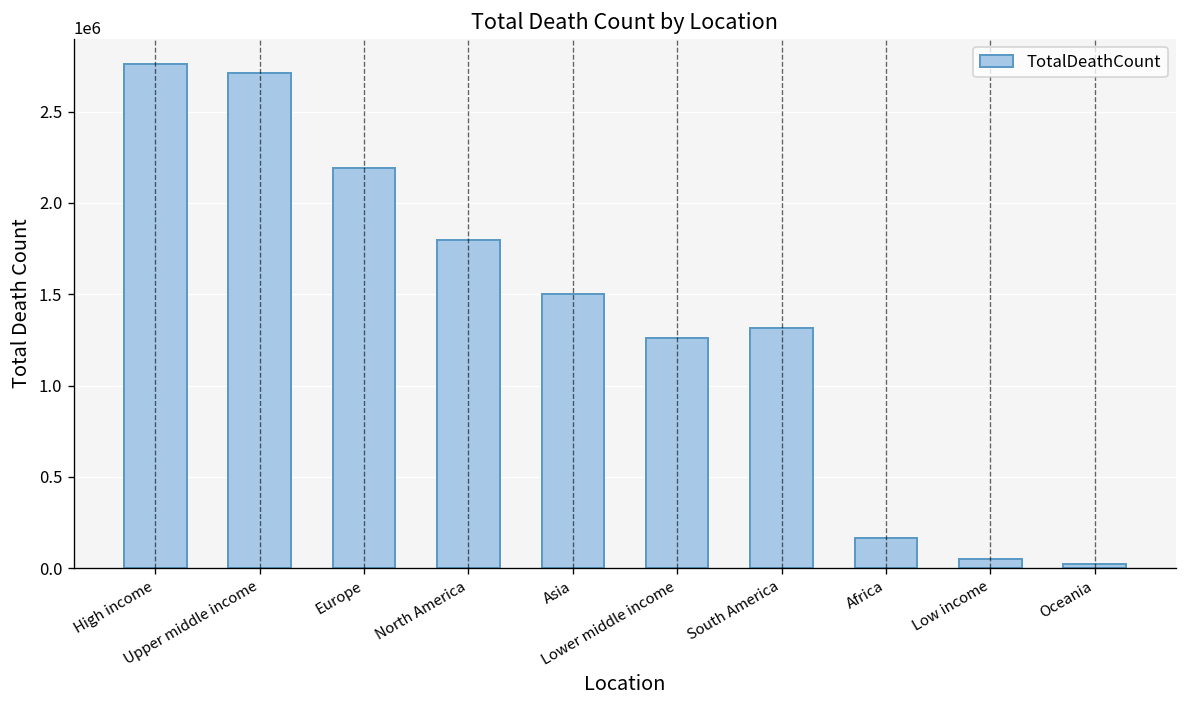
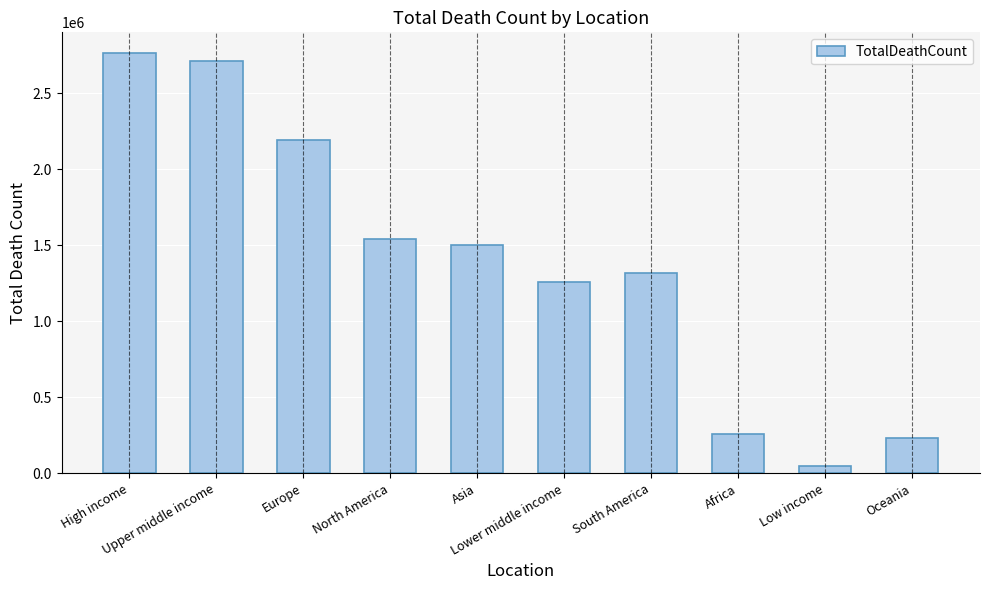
  {
    "High income": 2760000,
    "Upper middle income": 2710000,
    "Europe": 2190000,
-   "North America": 1800000,
+   "North America": 1540000,
    "Asia": 1500000,
    "Lower middle income": 1260000,
    "South America": 1320000,
-   "Africa": 160000,
+   "Africa": 260000,
    "Low income": 50000,
-   "Oceania": 20000
+   "Oceania": 230000
  }
